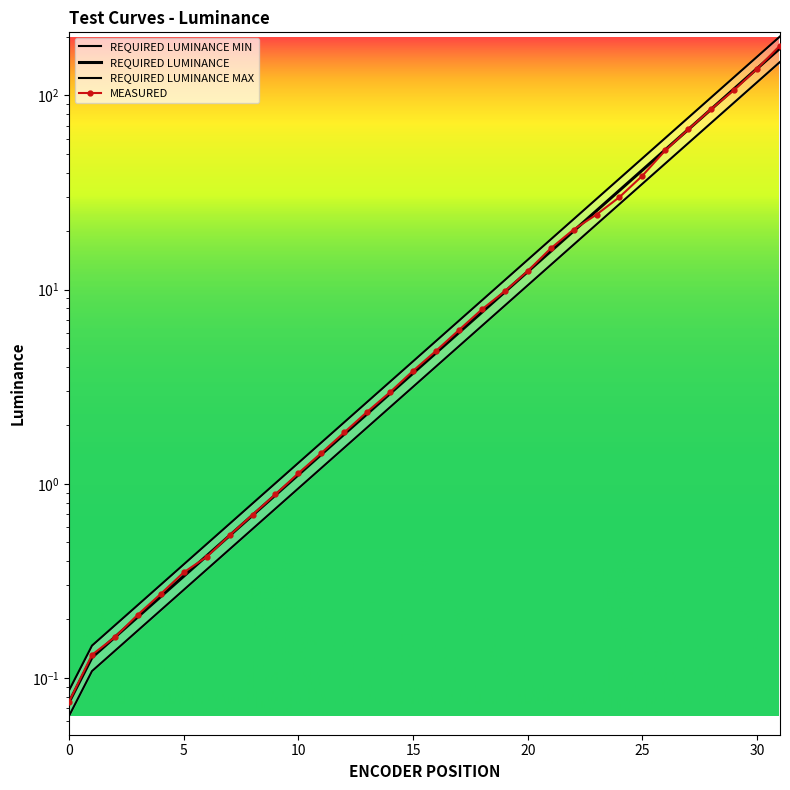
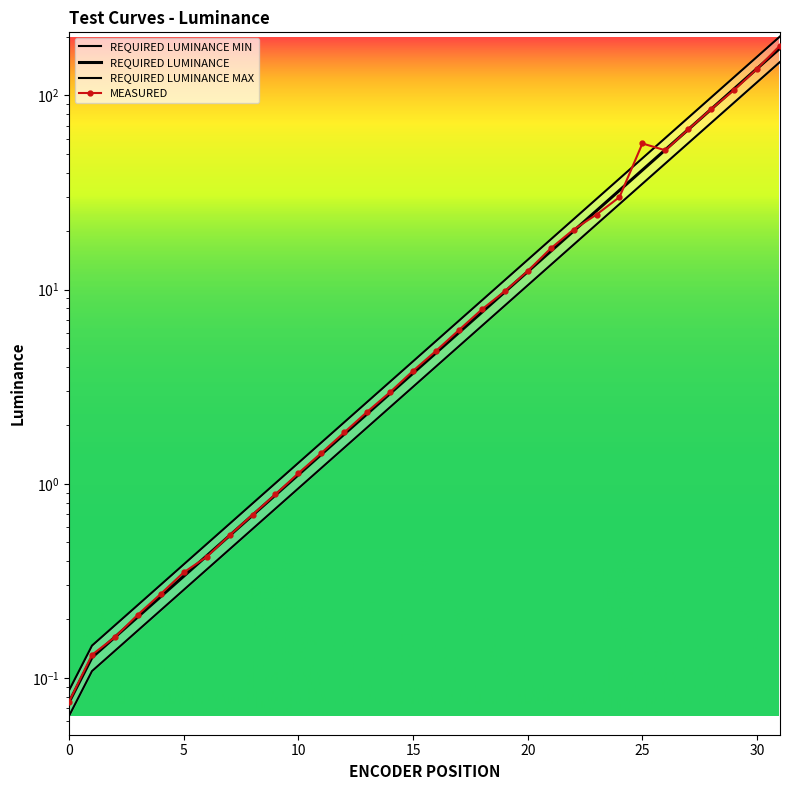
  {
    "MEASURED": {
      "5": 0.35,
-     "25": 39
+     "25": 57
    }
  }
